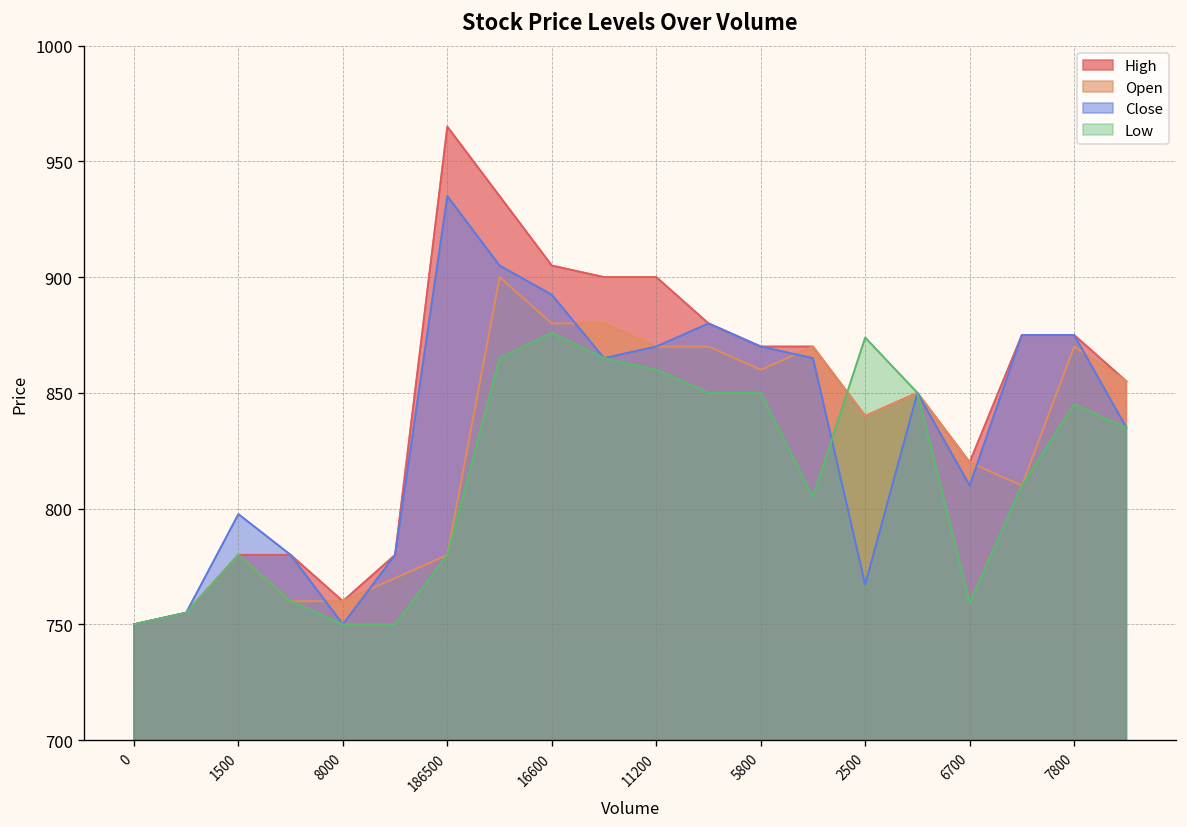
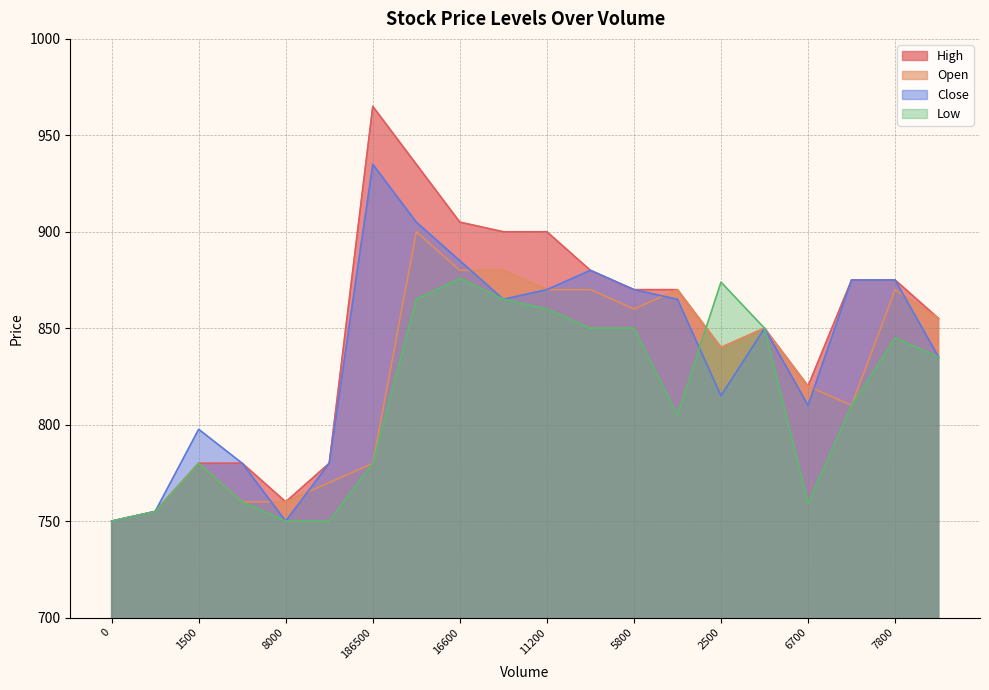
  {
    "Close": {
      "1500": 798,
      "186500": 935,
-     "16600": 892,
-     "2500": 767,
+     "16600": 885,
+     "2500": 815,
      "6700": 810
    },
    "Low": {
      "16600": 876,
      "11200": 860,
      "5800": 850,
      "2500": 874,
      "6700": 759,
      "7800": 845
    }
  }
